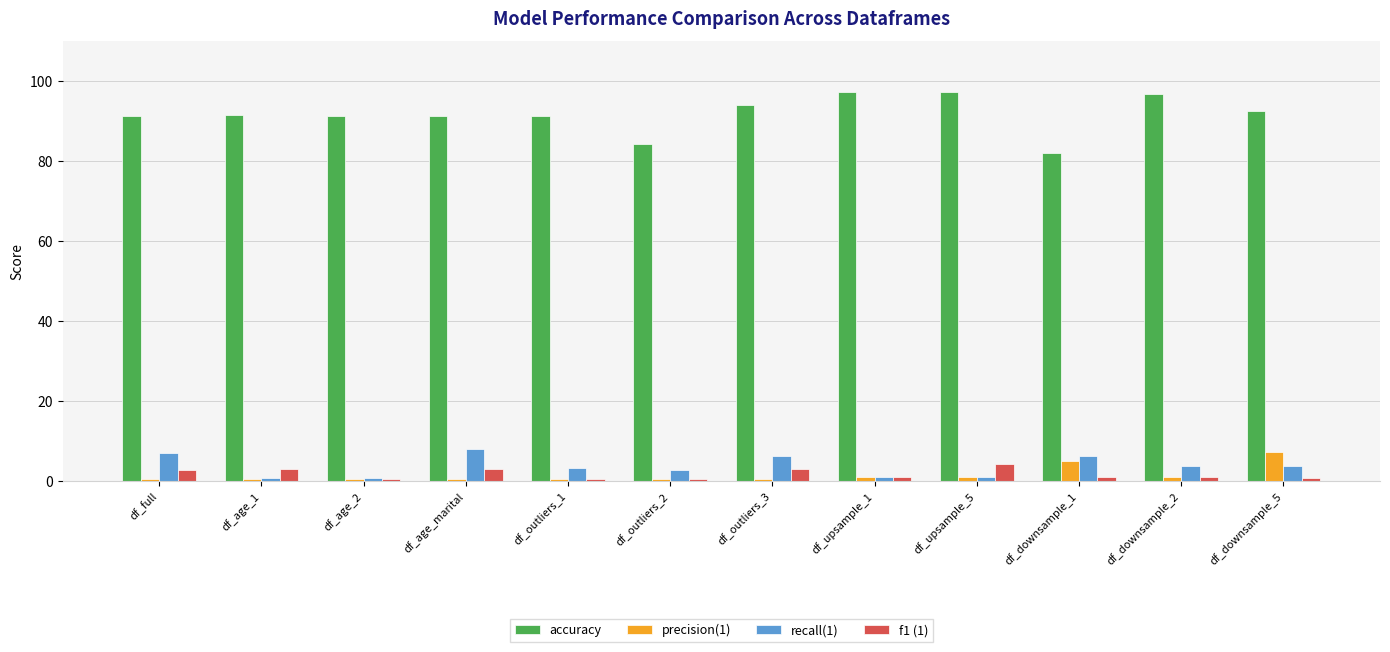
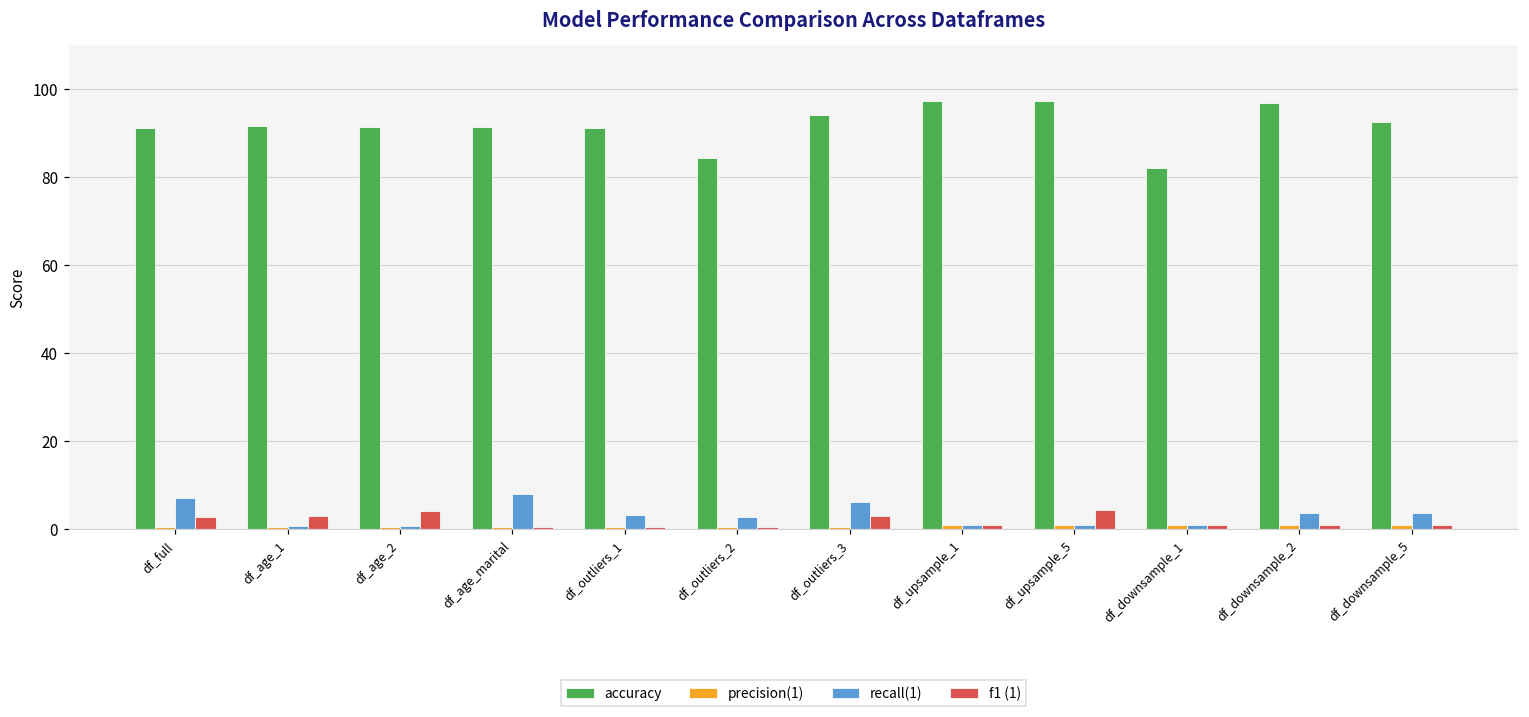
  {
    "accuracy": {
      "df_full": 91,
      "df_age_1": 92,
      "df_age_2": 91,
      "df_age_marital": 91,
      "df_outliers_1": 91,
      "df_outliers_2": 84,
      "df_outliers_3": 94,
      "df_upsample_1": 97,
      "df_upsample_5": 97,
      "df_downsample_1": 82,
      "df_downsample_2": 97,
      "df_downsample_5": 92
    },
    "precision(1)": {
      "df_upsample_1": 1,
      "df_upsample_5": 1,
-     "df_downsample_1": 5,
+     "df_downsample_1": 1,
      "df_downsample_2": 1,
-     "df_downsample_5": 7
+     "df_downsample_5": 1
    },
    "recall(1)": {
      "df_full": 7,
      "df_age_1": 1,
      "df_age_2": 1,
      "df_age_marital": 8,
      "df_outliers_1": 3,
      "df_outliers_2": 3,
      "df_outliers_3": 6,
      "df_upsample_1": 1,
      "df_upsample_5": 1,
-     "df_downsample_1": 6,
+     "df_downsample_1": 1,
      "df_downsample_2": 4,
      "df_downsample_5": 4
    },
    "f1 (1)": {
      "df_full": 3,
      "df_age_1": 3,
-     "df_age_2": 1,
-     "df_age_marital": 3,
+     "df_age_2": 4,
+     "df_age_marital": 1,
      "df_outliers_3": 3,
      "df_upsample_1": 1,
      "df_upsample_5": 4,
      "df_downsample_1": 1,
      "df_downsample_2": 1,
      "df_downsample_5": 1
    }
  }
